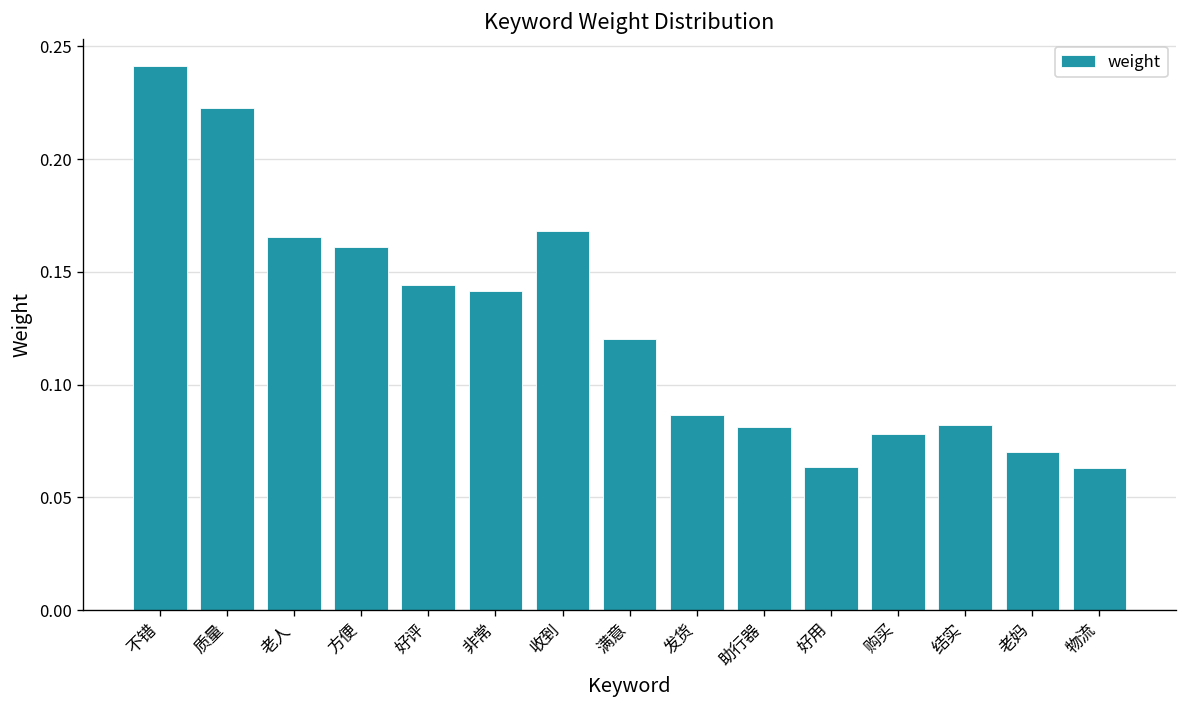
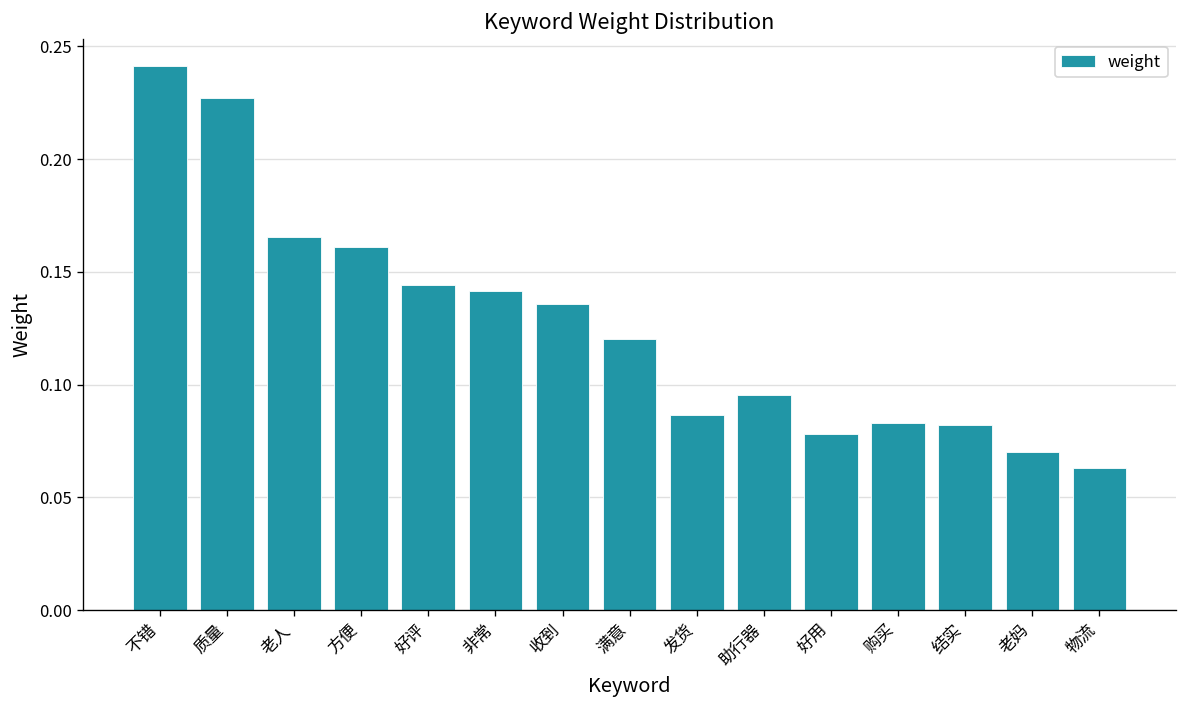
  {
    "不错": 0.241,
-   "质量": 0.223,
+   "质量": 0.227,
    "老人": 0.165,
    "方便": 0.161,
    "好评": 0.144,
    "非常": 0.141,
-   "收到": 0.168,
+   "收到": 0.136,
    "满意": 0.120,
    "发货": 0.086,
-   "助行器": 0.081,
-   "好用": 0.064,
-   "购买": 0.078,
+   "助行器": 0.095,
+   "好用": 0.078,
+   "购买": 0.083,
    "结实": 0.082,
    "老妈": 0.070,
    "物流": 0.063
  }
